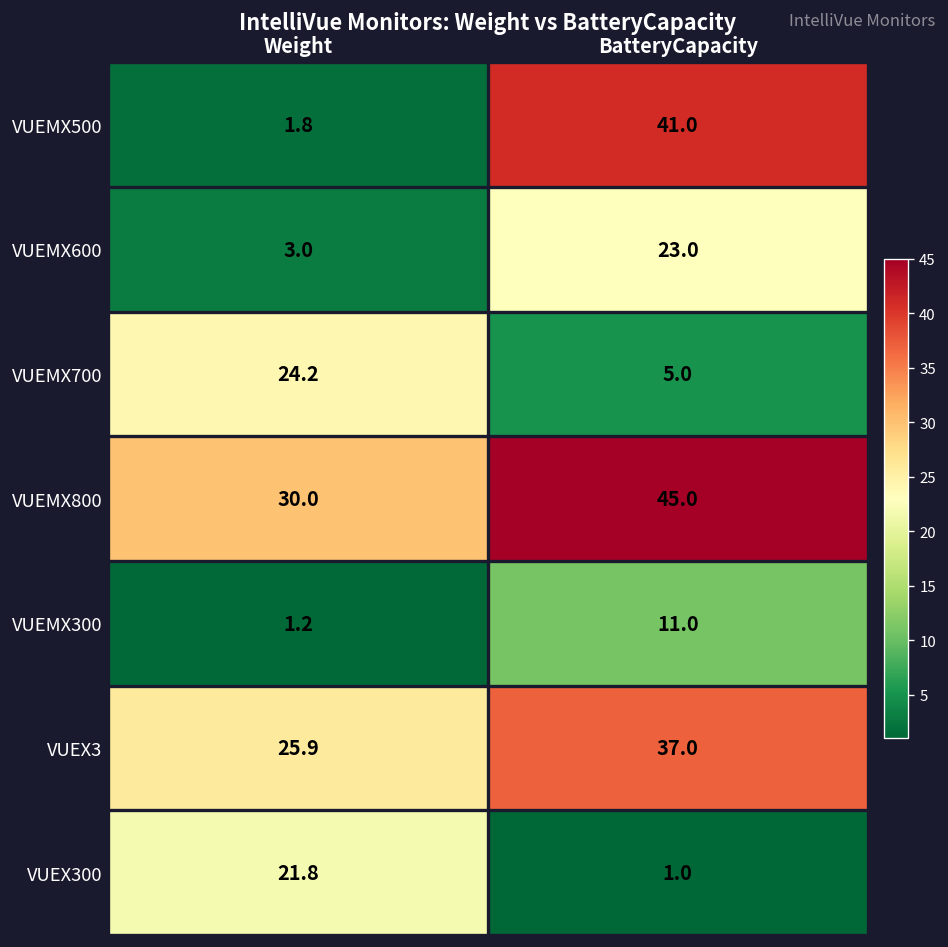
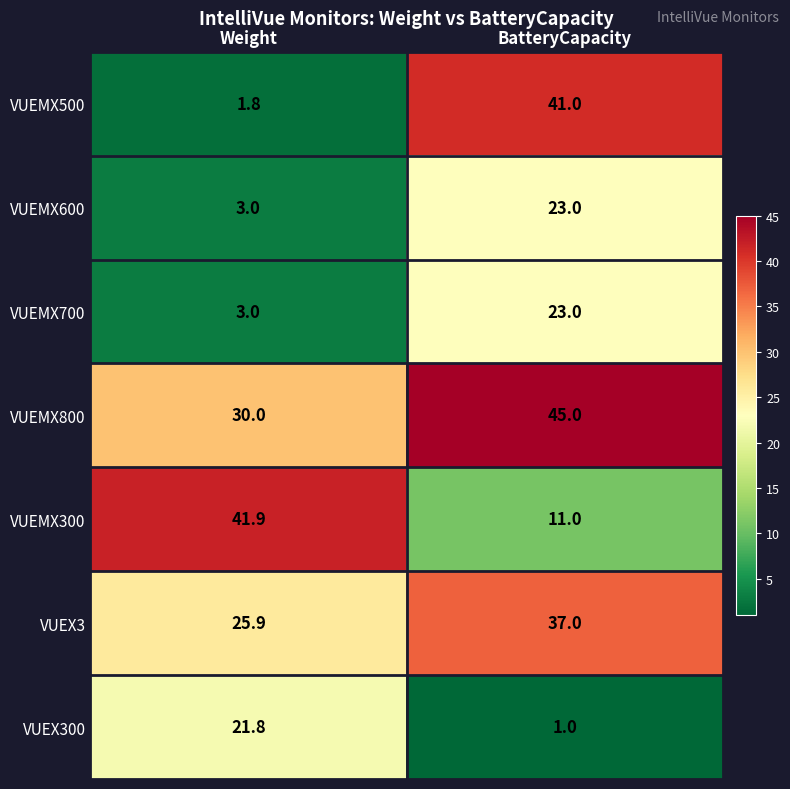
  {
    "VUEMX500": {
      "Weight": 1.8,
      "BatteryCapacity": 41.0
    },
    "VUEMX600": {
      "Weight": 3.0,
      "BatteryCapacity": 23.0
    },
    "VUEMX700": {
-     "Weight": 24.2,
-     "BatteryCapacity": 5.0
+     "Weight": 3.0,
+     "BatteryCapacity": 23.0
    },
    "VUEMX800": {
      "Weight": 30.0,
      "BatteryCapacity": 45.0
    },
    "VUEMX300": {
-     "Weight": 1.2,
+     "Weight": 41.9,
      "BatteryCapacity": 11.0
    },
    "VUEX3": {
      "Weight": 25.9,
      "BatteryCapacity": 37.0
    },
    "VUEX300": {
      "Weight": 21.8,
      "BatteryCapacity": 1.0
    }
  }
